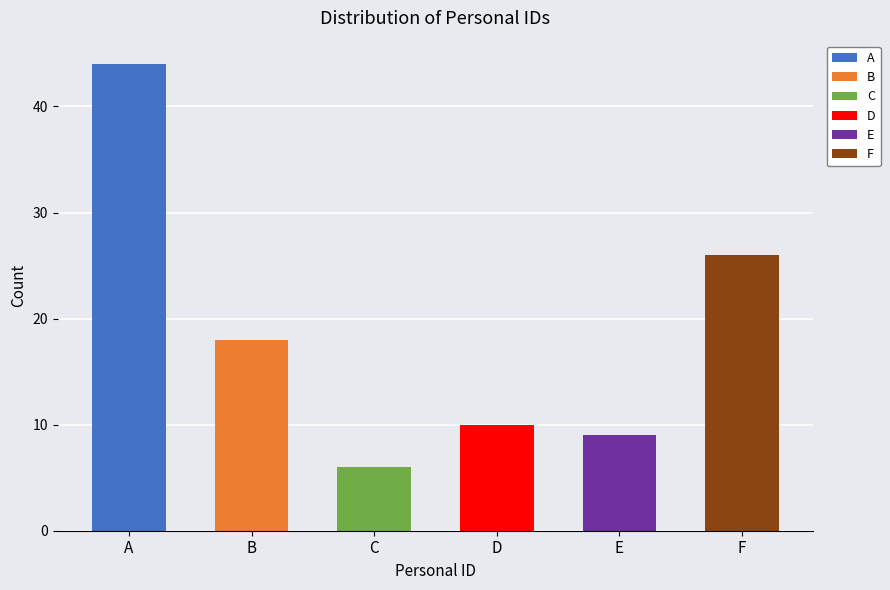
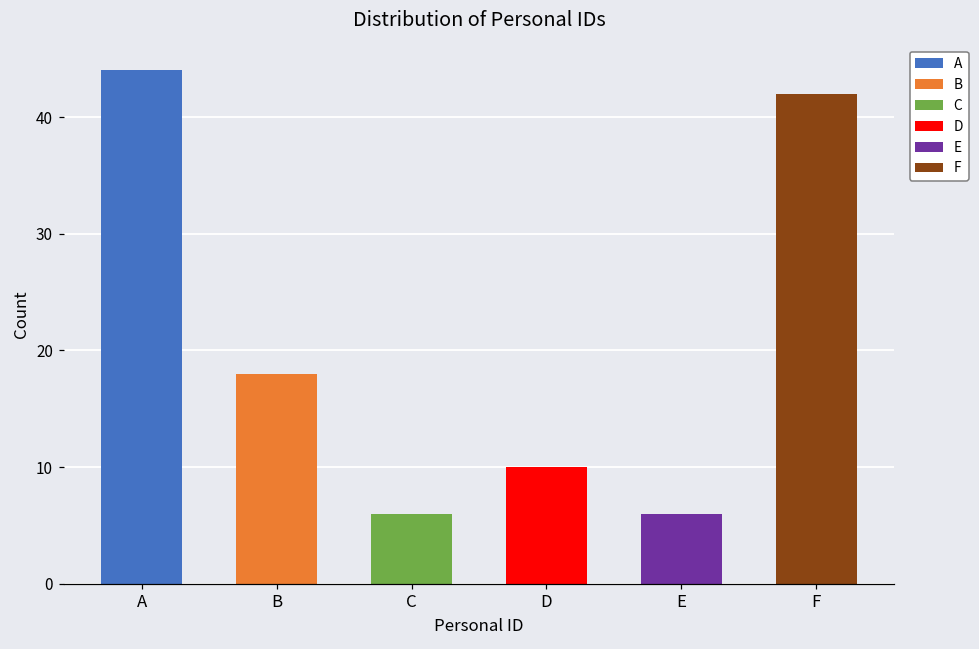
  {
    "A": 44,
    "B": 18,
    "C": 6,
    "D": 10,
-   "E": 9,
-   "F": 26
+   "E": 6,
+   "F": 42
  }
